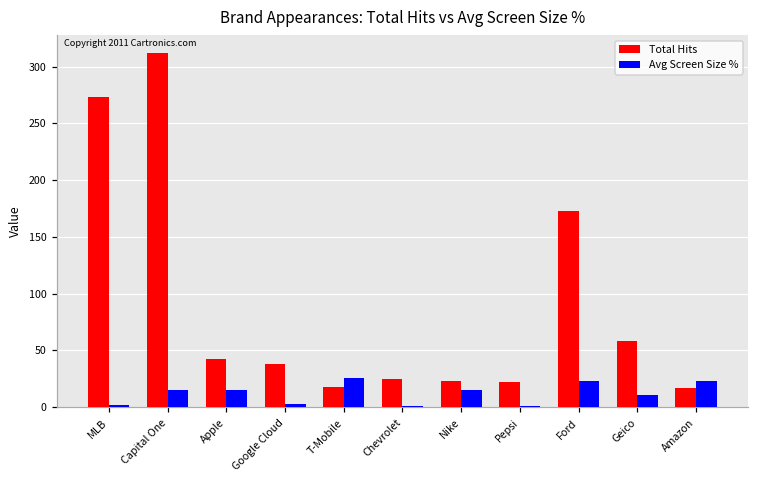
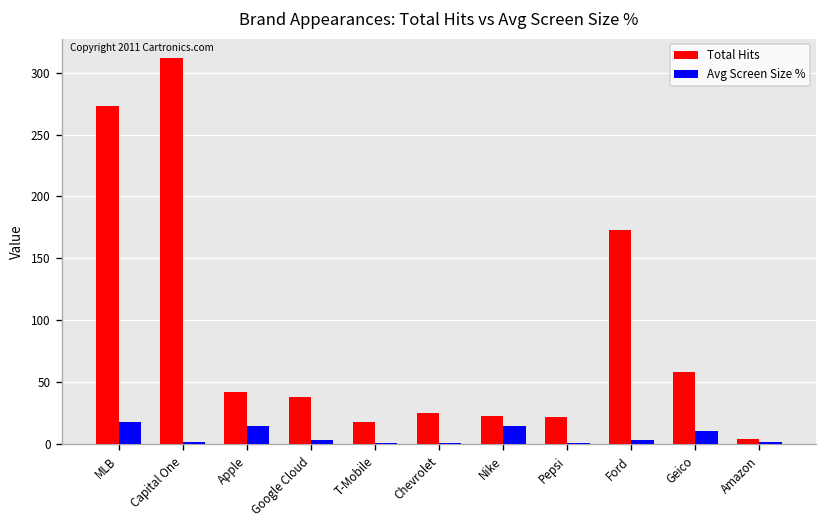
  {
    "Total Hits": {
      "MLB": 273,
      "Apple": 42,
      "Google Cloud": 38,
      "T-Mobile": 18,
      "Chevrolet": 25,
      "Nike": 23,
      "Pepsi": 22,
      "Ford": 173,
      "Geico": 58,
-     "Amazon": 17
+     "Amazon": 4
    },
    "Avg Screen Size %": {
-     "MLB": 1,
-     "Capital One": 15,
+     "MLB": 18,
+     "Capital One": 1,
      "Apple": 15,
      "Google Cloud": 3,
-     "T-Mobile": 25,
+     "T-Mobile": 1,
      "Nike": 15,
-     "Ford": 23,
+     "Ford": 3,
      "Geico": 10,
-     "Amazon": 23
+     "Amazon": 1
    }
  }
